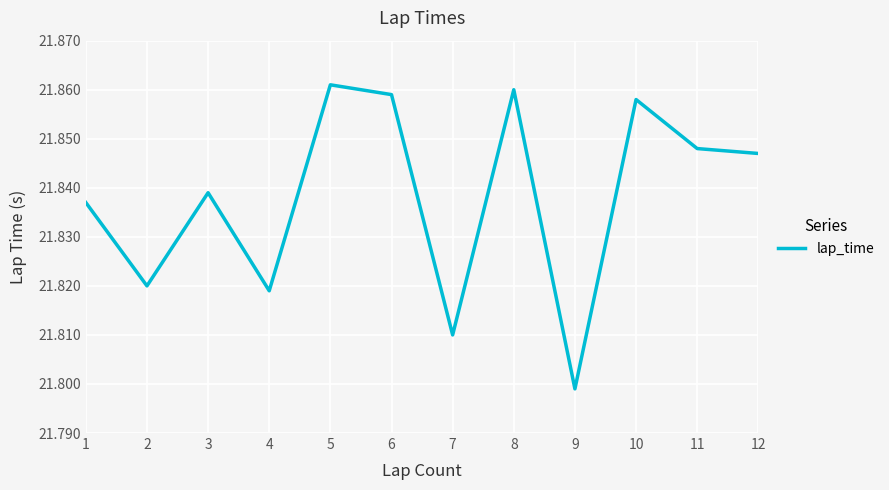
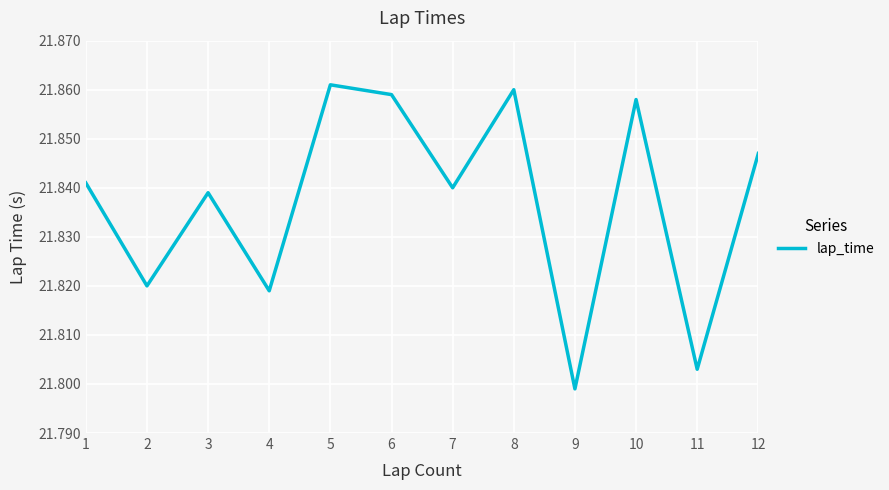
  {
-   "1": 21.837,
+   "1": 21.841,
    "2": 21.820,
    "3": 21.839,
    "4": 21.819,
    "5": 21.861,
    "6": 21.859,
-   "7": 21.81,
+   "7": 21.84,
    "8": 21.860,
    "9": 21.799,
    "10": 21.858,
-   "11": 21.848,
+   "11": 21.803,
    "12": 21.847
  }
